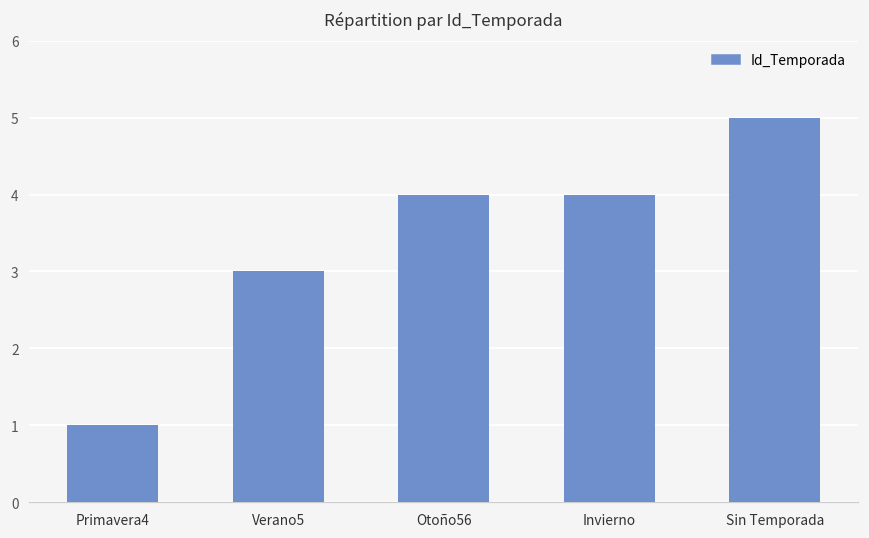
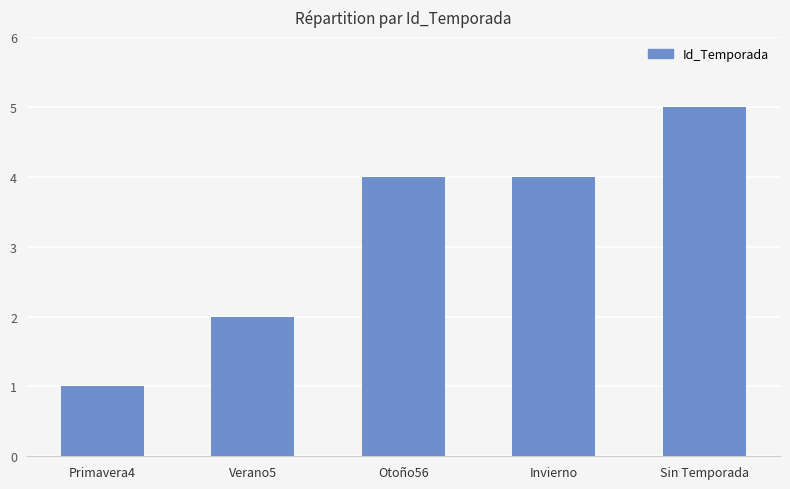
  {
    "Primavera4": 1,
-   "Verano5": 3,
+   "Verano5": 2,
    "Otoño56": 4,
    "Invierno": 4,
    "Sin Temporada": 5
  }
